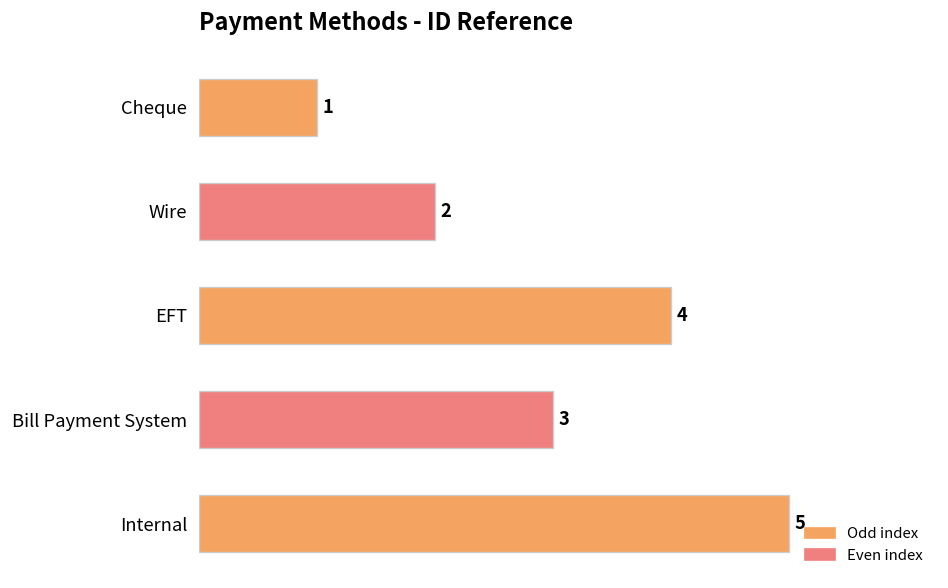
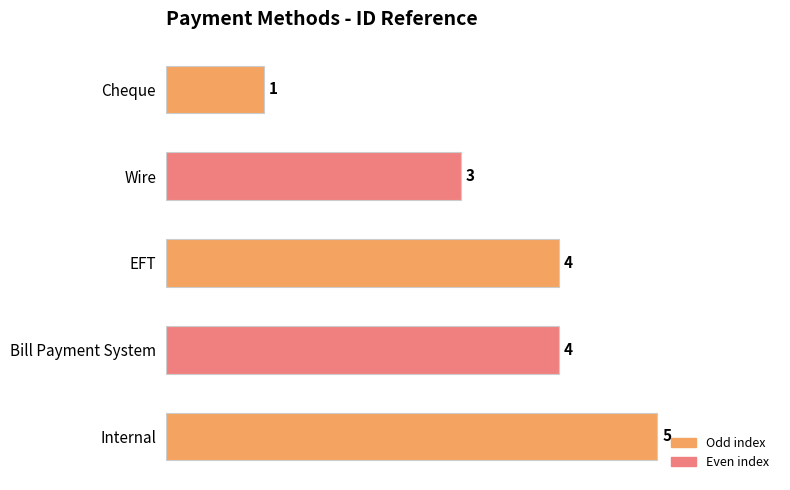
  {
    "Cheque": 1,
-   "Wire": 2,
+   "Wire": 3,
    "EFT": 4,
-   "Bill Payment System": 3,
+   "Bill Payment System": 4,
    "Internal": 5
  }
